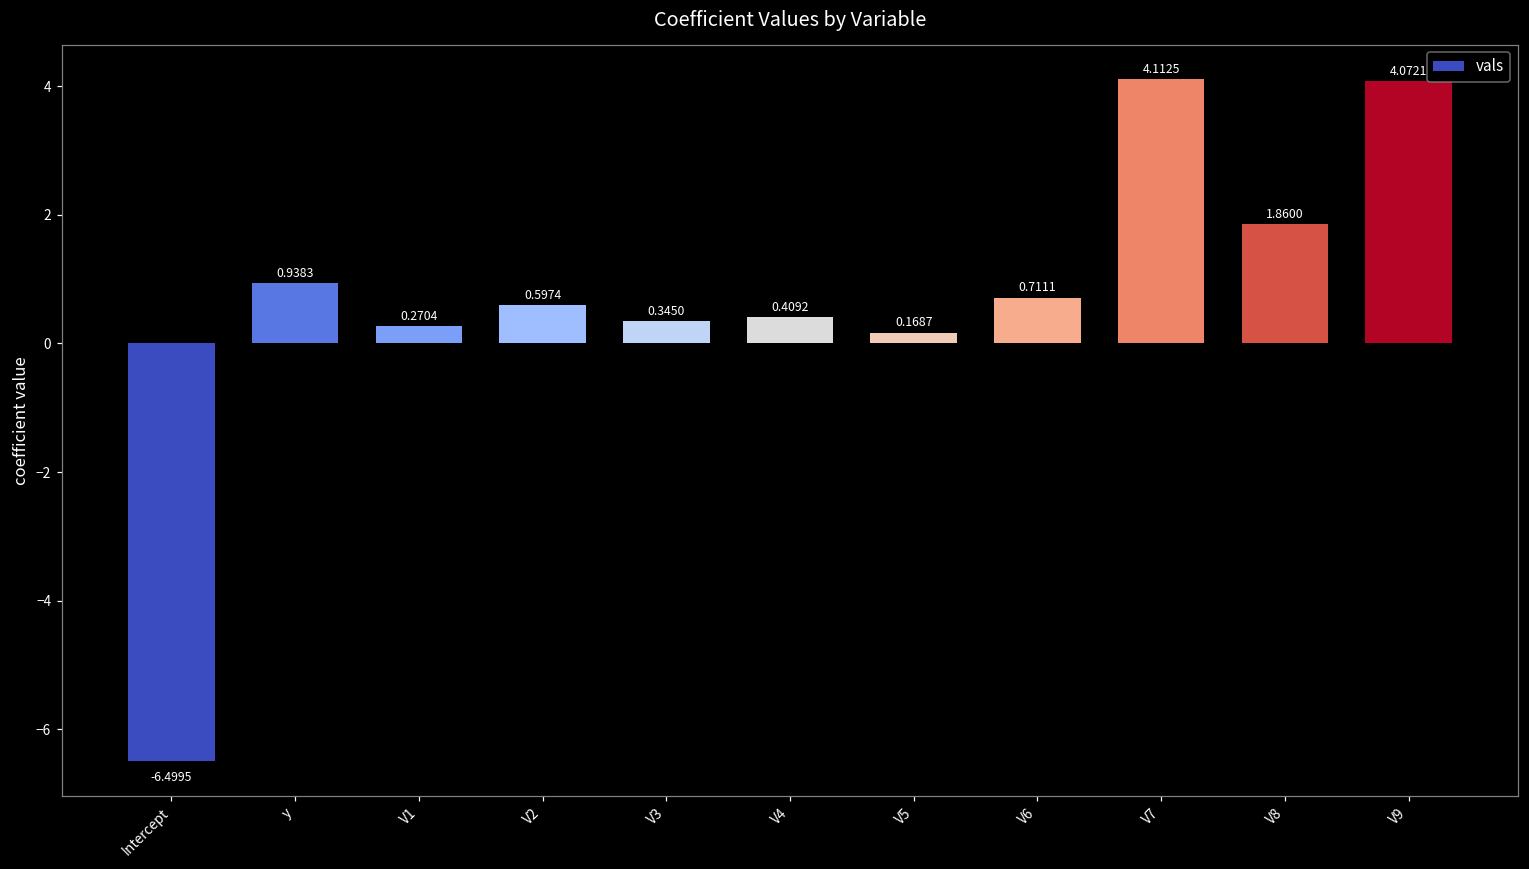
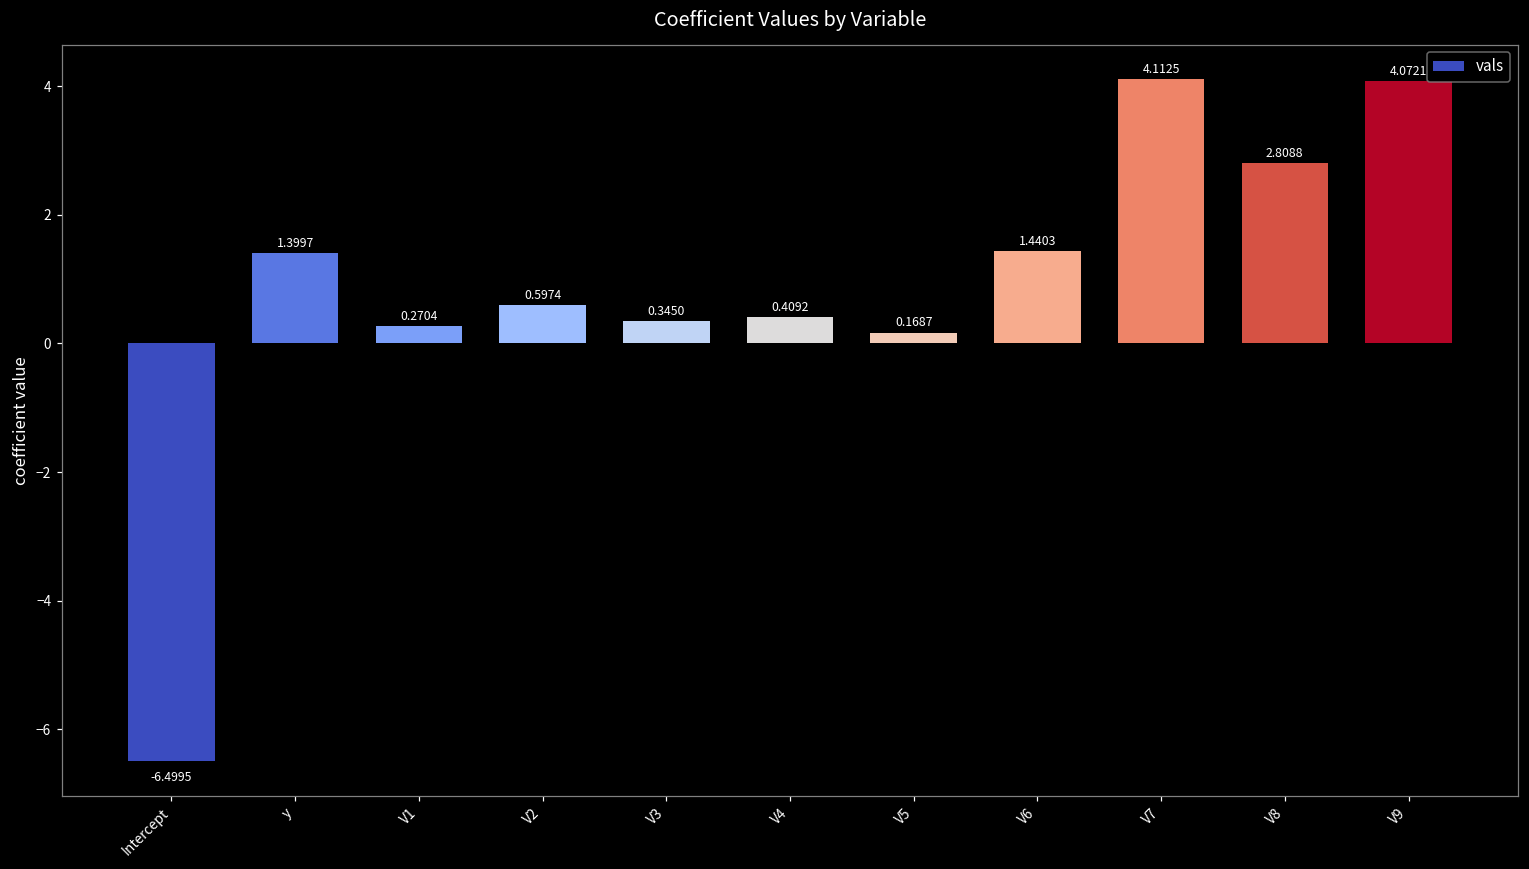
  {
    "Intercept": -6.4995,
-   "y": 0.9383,
+   "y": 1.3997,
    "V1": 0.2704,
    "V2": 0.5974,
    "V3": 0.3450,
    "V4": 0.4092,
    "V5": 0.1687,
-   "V6": 0.7111,
+   "V6": 1.4403,
    "V7": 4.1125,
-   "V8": 1.8600,
+   "V8": 2.8088,
    "V9": 4.0721
  }
